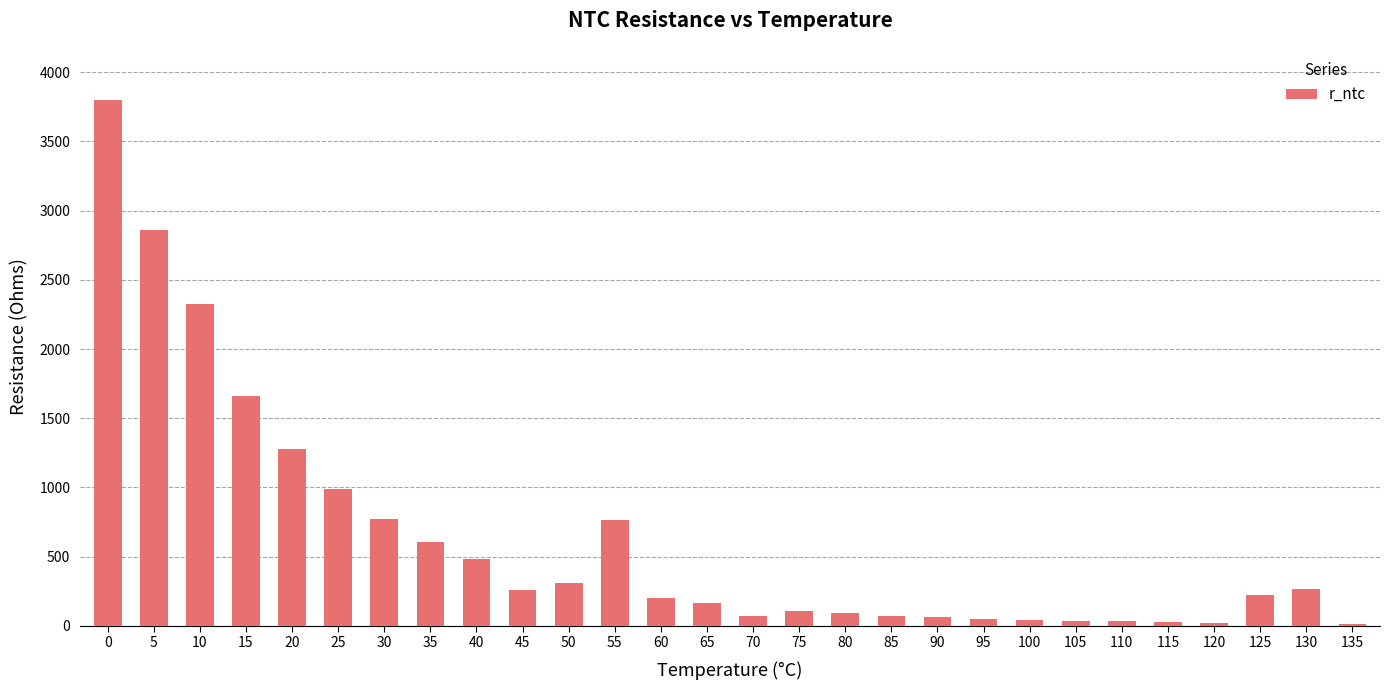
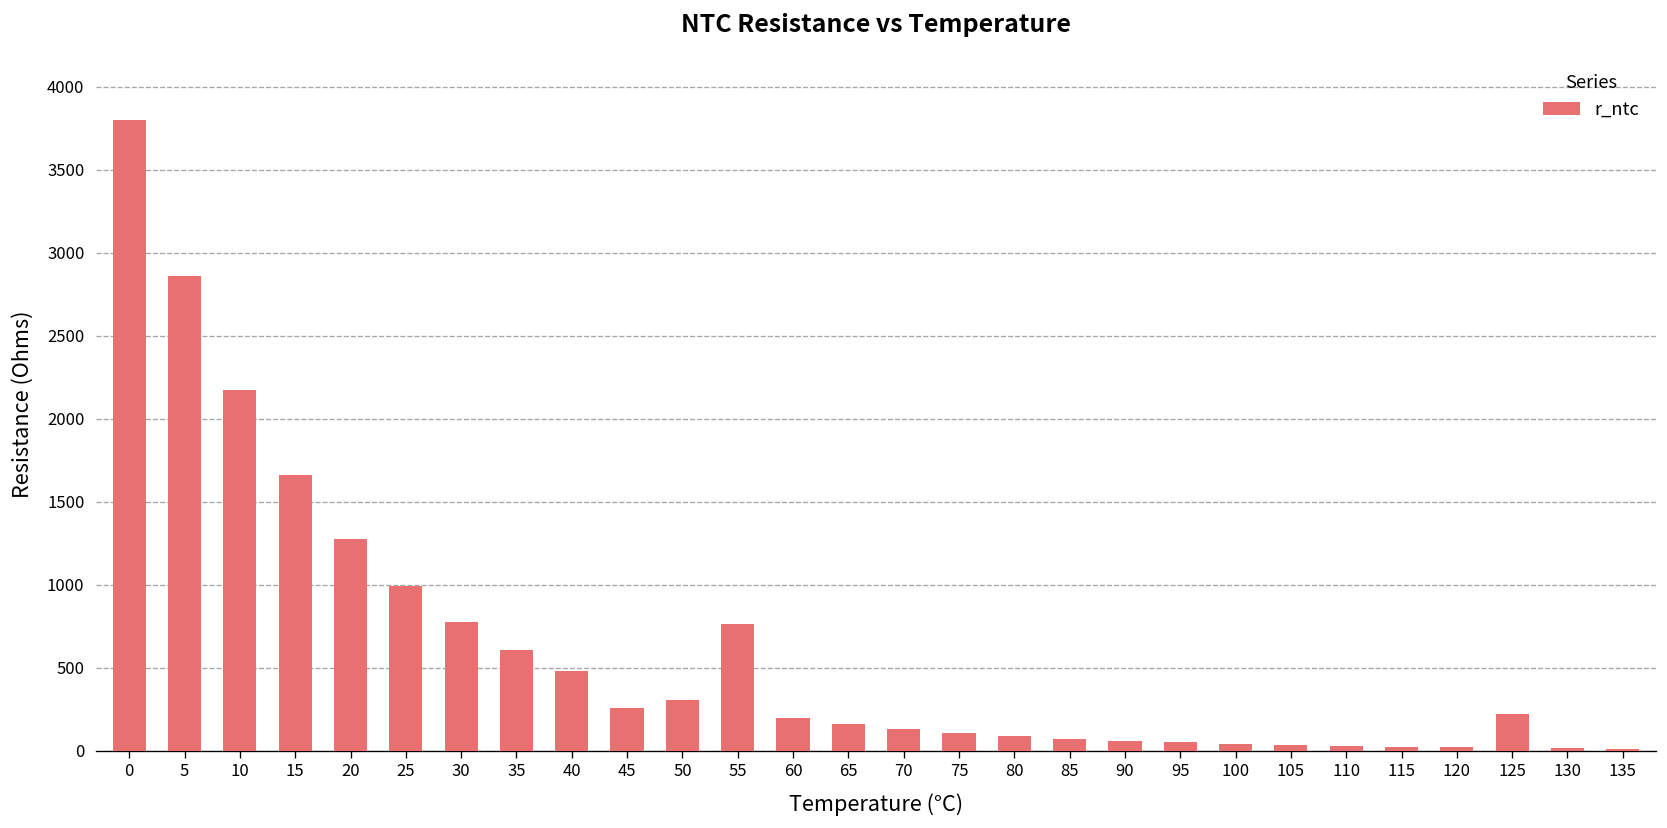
  {
    "0": 3800,
    "5": 2860,
-   "10": 2320,
+   "10": 2170,
    "15": 1660,
    "20": 1280,
    "25": 990,
    "30": 780,
    "35": 610,
    "40": 480,
    "45": 260,
    "50": 310,
    "55": 770,
    "60": 200,
    "65": 160,
-   "70": 70,
+   "70": 130,
    "75": 110,
    "80": 90,
    "85": 70,
    "90": 60,
    "95": 50,
    "100": 40,
    "105": 40,
    "110": 30,
    "115": 30,
    "120": 20,
    "125": 220,
-   "130": 270
+   "130": 20
  }
